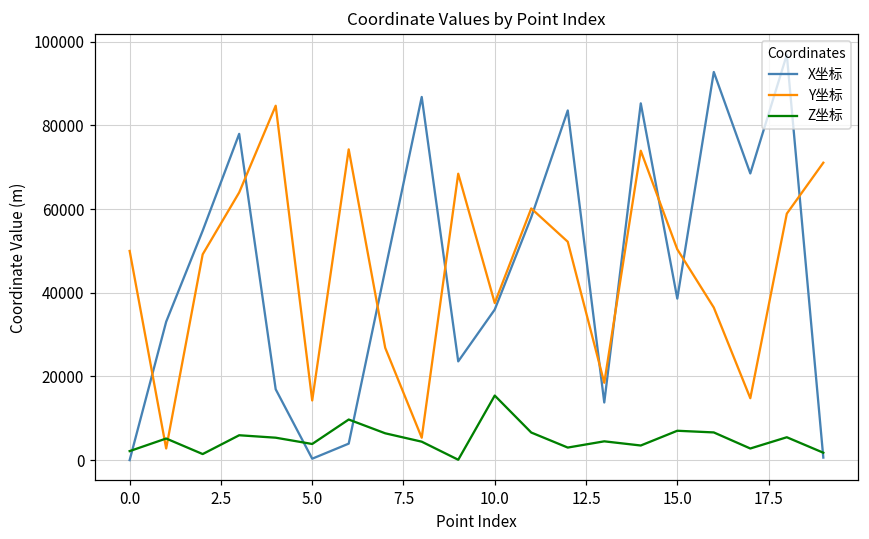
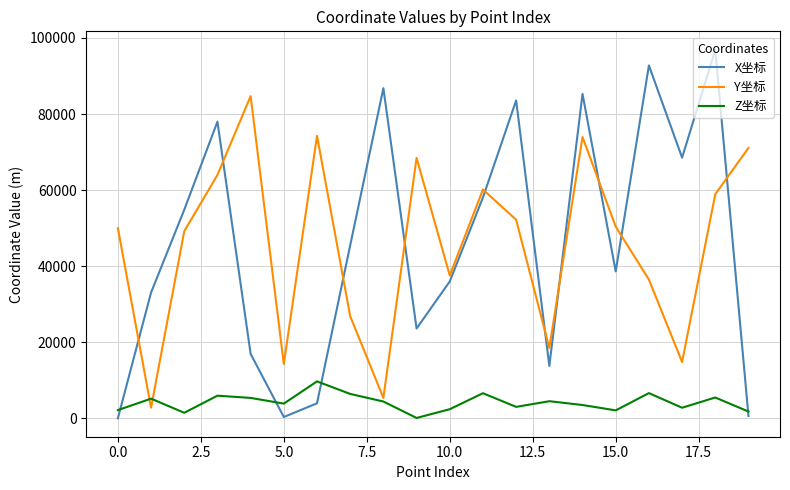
  {
    "X坐标": {
      "0.0": 0,
      "5.0": 0,
      "10.0": 36000,
      "15.0": 39000
    },
    "Y坐标": {
      "0.0": 50000,
      "5.0": 14000,
      "10.0": 38000,
      "15.0": 50000
    },
    "Z坐标": {
      "0.0": 2000,
      "5.0": 4000,
-     "10.0": 15000,
-     "15.0": 7000
+     "10.0": 2000,
+     "15.0": 2000
    }
  }
